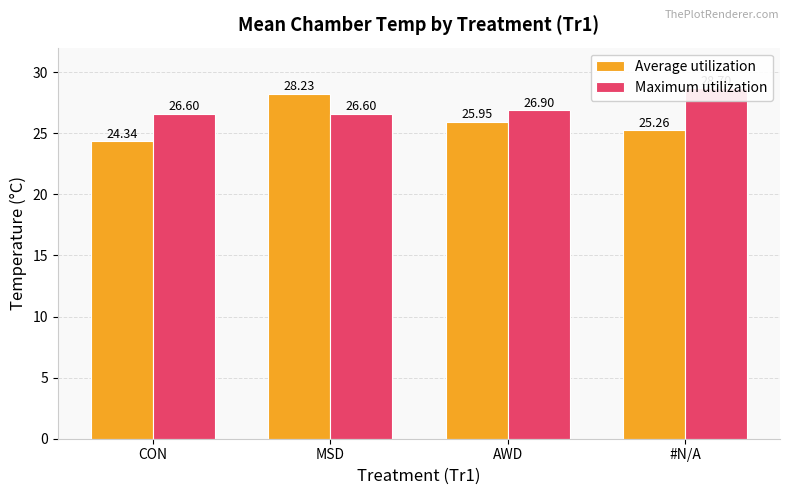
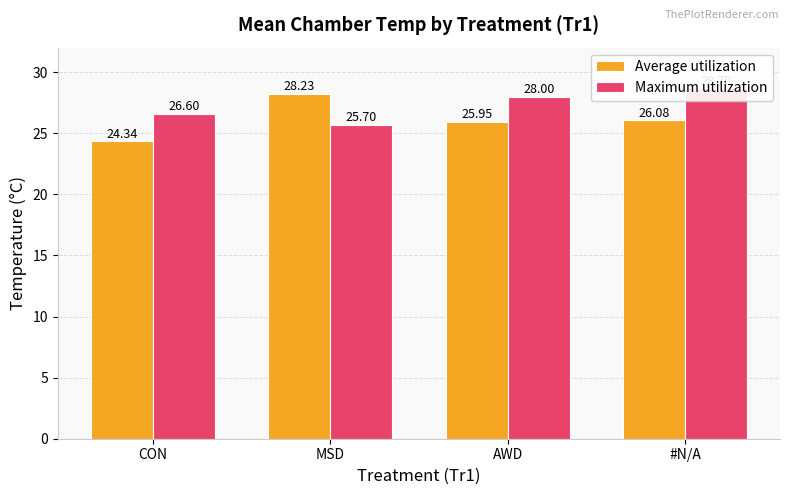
  {
    "Average utilization": {
      "CON": 24.34,
      "MSD": 28.23,
      "AWD": 25.95,
-     "#N/A": 25.26
+     "#N/A": 26.08
    },
    "Maximum utilization": {
      "CON": 26.60,
-     "MSD": 26.60,
-     "AWD": 26.90
+     "MSD": 25.70,
+     "AWD": 28.00
    }
  }
